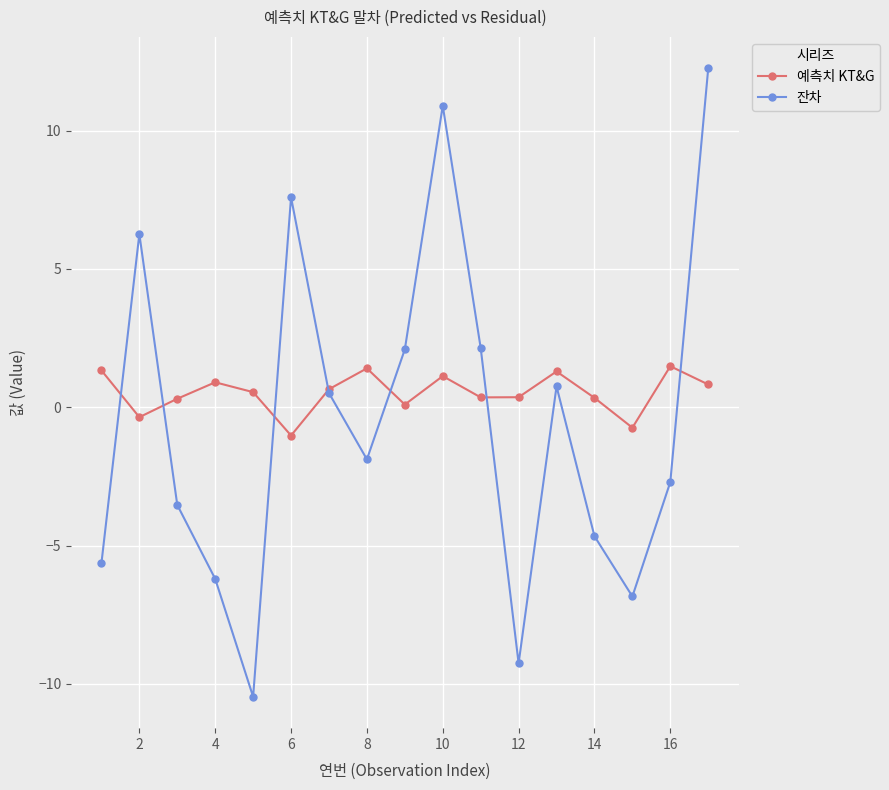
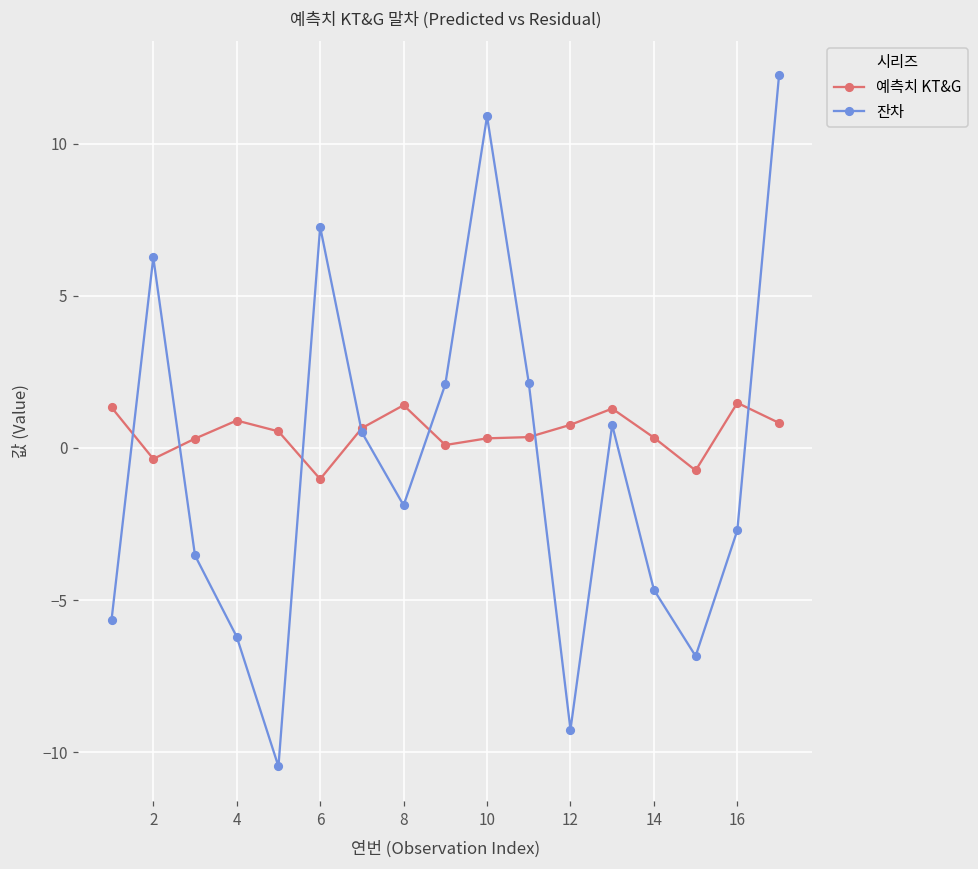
  {
    "예측치 KT&G": {
      "2": -0.4,
      "4": 0.9,
      "6": -1.0,
      "8": 1.4,
-     "10": 1.1,
-     "12": 0.4,
+     "10": 0.3,
+     "12": 0.8,
      "14": 0.3,
      "16": 1.5
    },
    "잔차": {
      "2": 6.3,
      "4": -6.2,
-     "6": 7.6,
+     "6": 7.3,
      "8": -1.9,
      "10": 10.9,
      "12": -9.3,
      "14": -4.7,
      "16": -2.7
    }
  }
